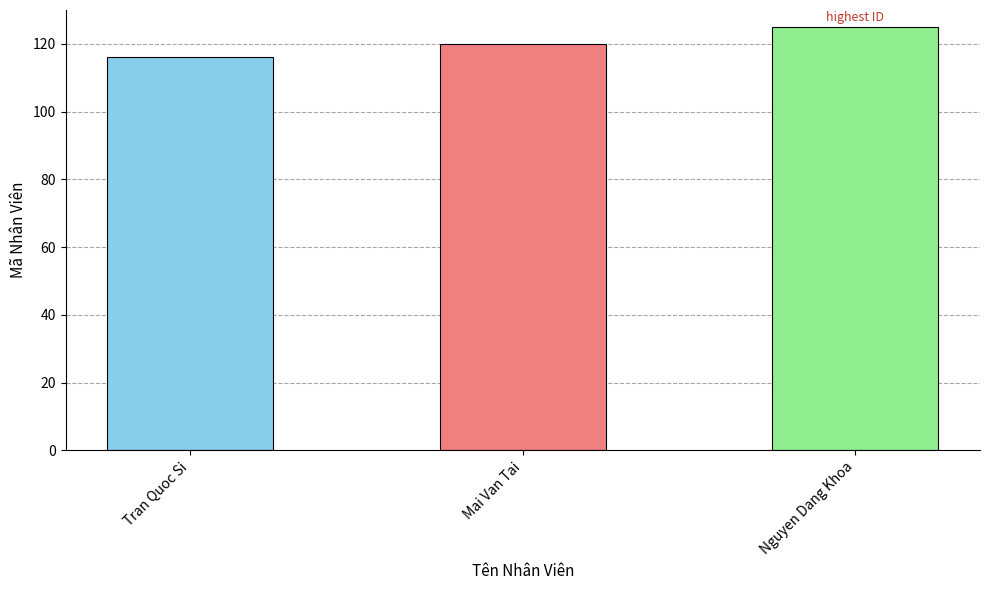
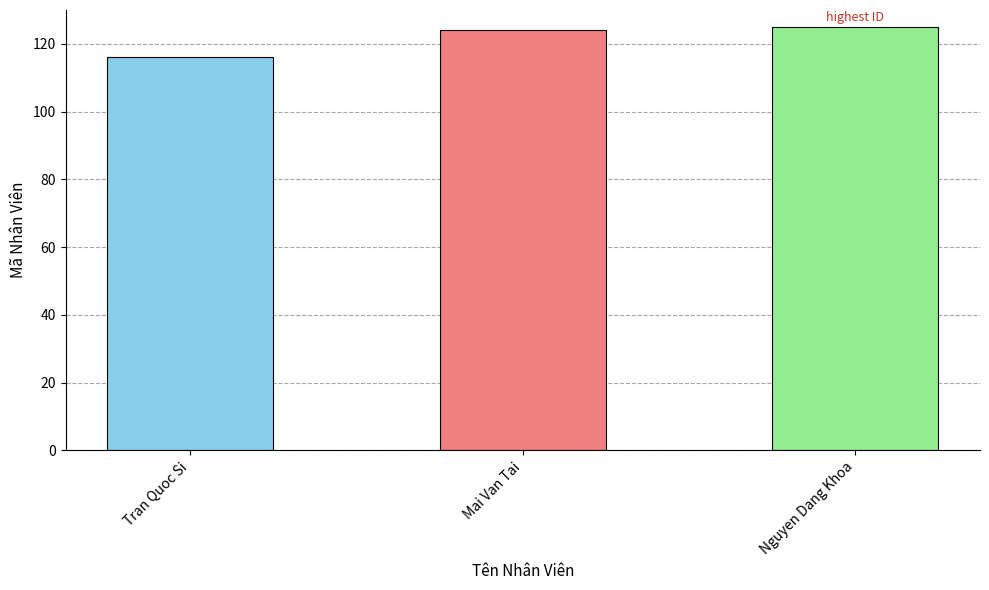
  {
    "Tran Quoc Si": 116,
-   "Mai Van Tai": 120,
+   "Mai Van Tai": 124,
    "Nguyen Dang Khoa": 125
  }
